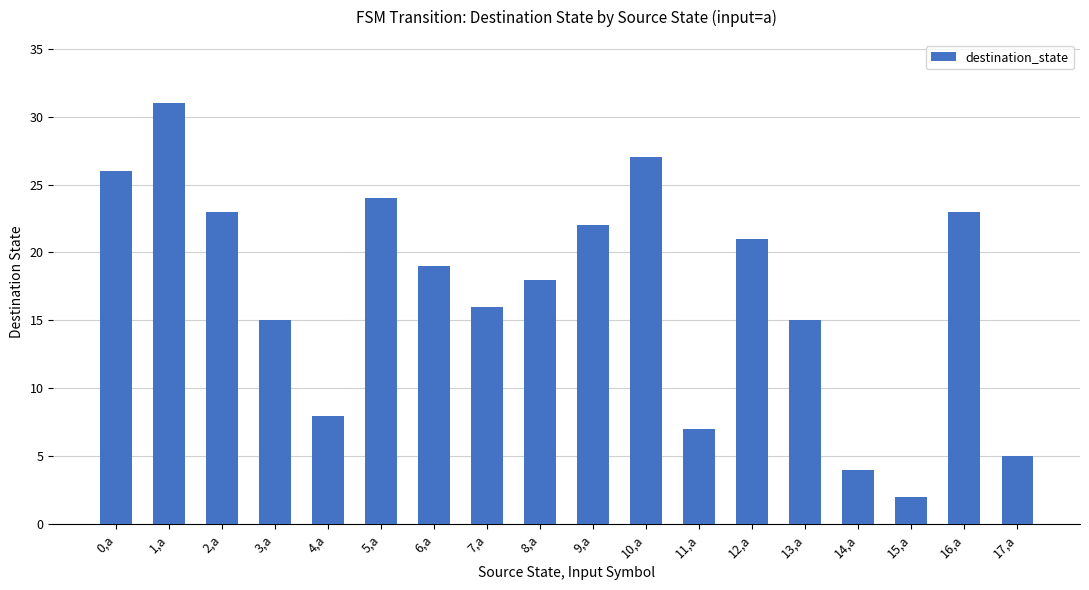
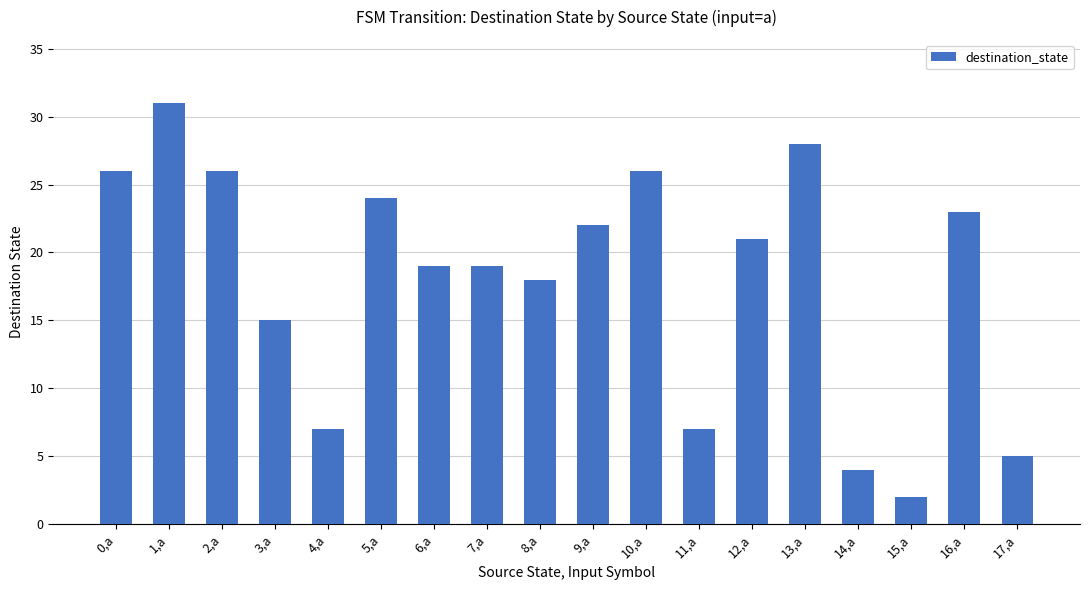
  {
    "0,a": 26,
    "1,a": 31,
-   "2,a": 23,
+   "2,a": 26,
    "3,a": 15,
-   "4,a": 8,
+   "4,a": 7,
    "5,a": 24,
    "6,a": 19,
-   "7,a": 16,
+   "7,a": 19,
    "8,a": 18,
    "9,a": 22,
-   "10,a": 27,
+   "10,a": 26,
    "11,a": 7,
    "12,a": 21,
-   "13,a": 15,
+   "13,a": 28,
    "14,a": 4,
    "15,a": 2,
    "16,a": 23,
    "17,a": 5
  }
